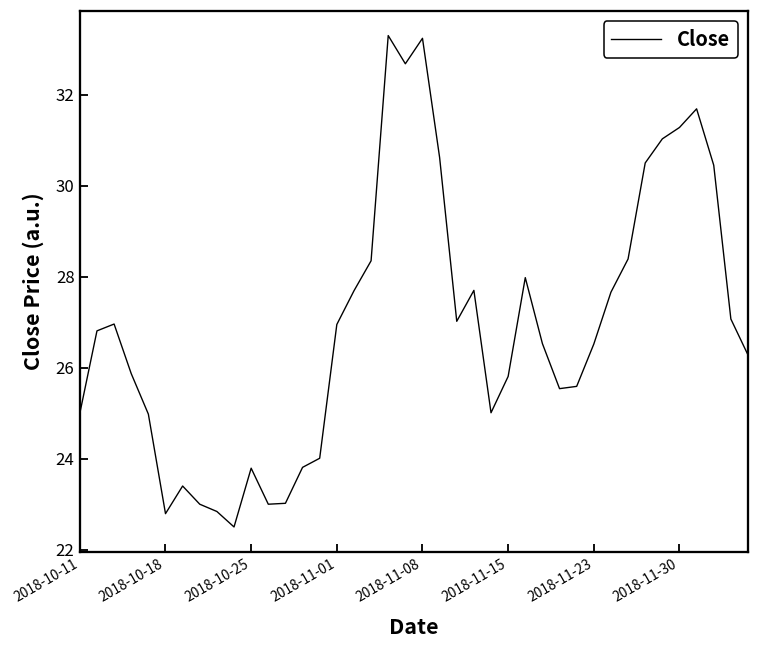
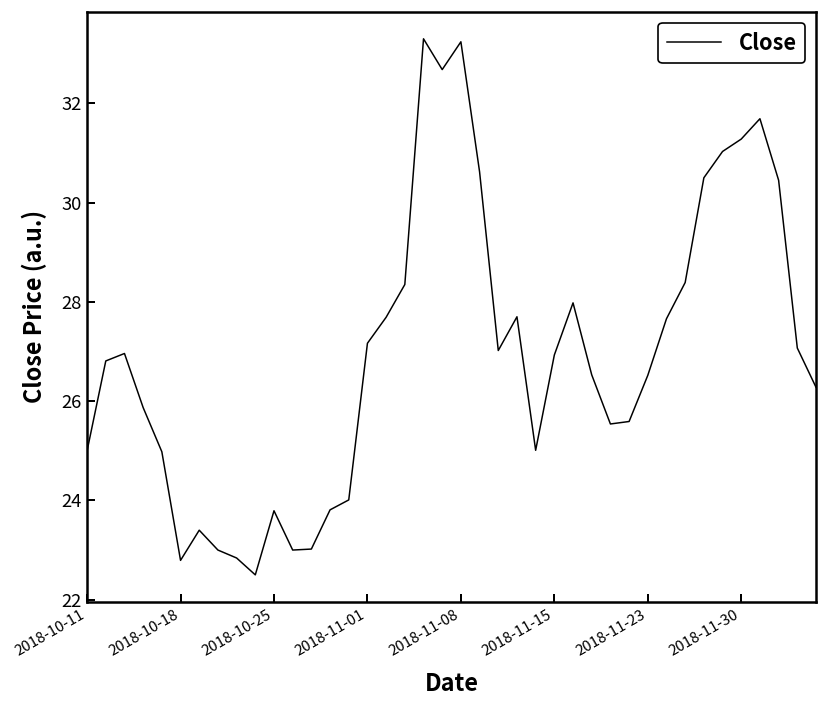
  {
    "2018-10-11": 25.0,
    "2018-10-18": 22.8,
    "2018-10-25": 23.8,
-   "2018-11-01": 27.0,
+   "2018-11-01": 27.2,
    "2018-11-08": 33.2,
-   "2018-11-15": 25.8,
+   "2018-11-15": 26.9,
    "2018-11-23": 26.5,
    "2018-11-30": 31.3
  }
